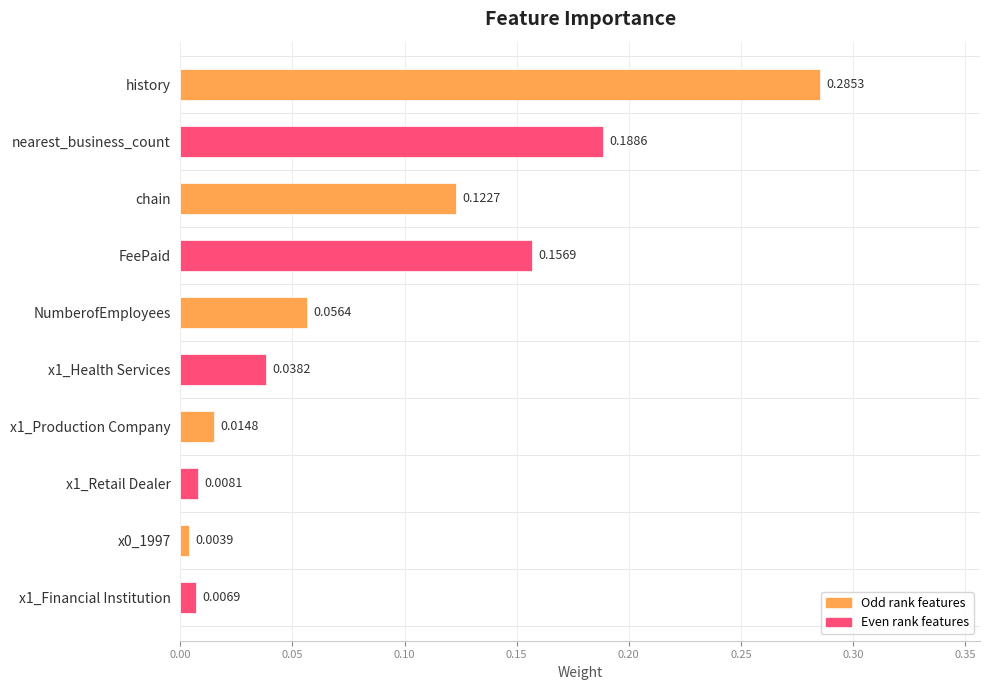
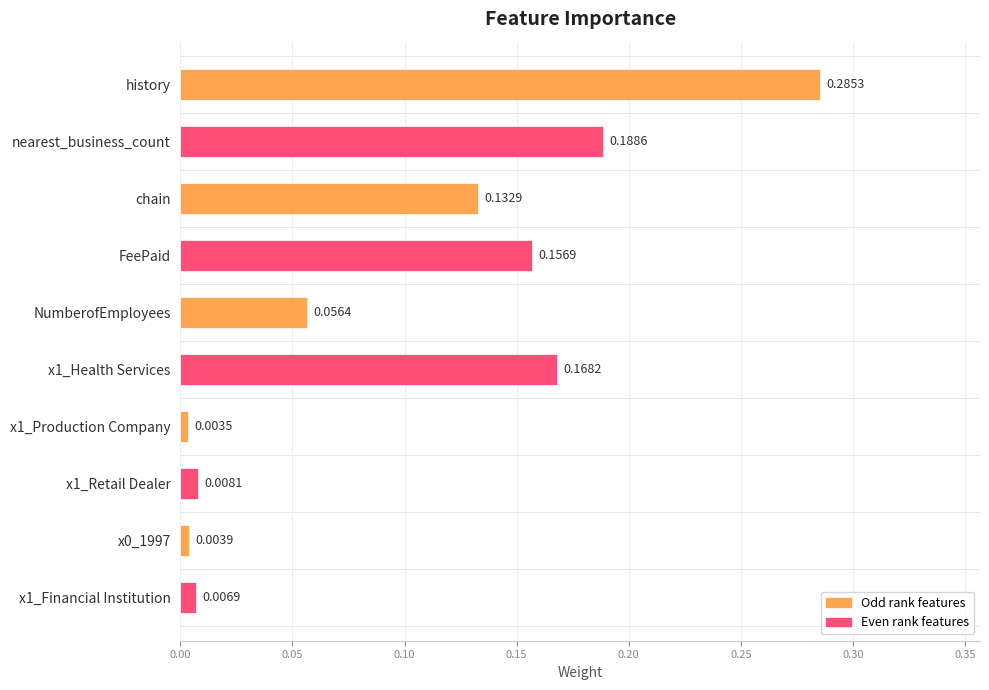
  {
    "history": 0.2853,
    "nearest_business_count": 0.1886,
-   "chain": 0.1227,
+   "chain": 0.1329,
    "FeePaid": 0.1569,
    "NumberofEmployees": 0.0564,
-   "x1_Health Services": 0.0382,
-   "x1_Production Company": 0.0148,
+   "x1_Health Services": 0.1682,
+   "x1_Production Company": 0.0035,
    "x1_Retail Dealer": 0.0081,
    "x0_1997": 0.0039,
    "x1_Financial Institution": 0.0069
  }
